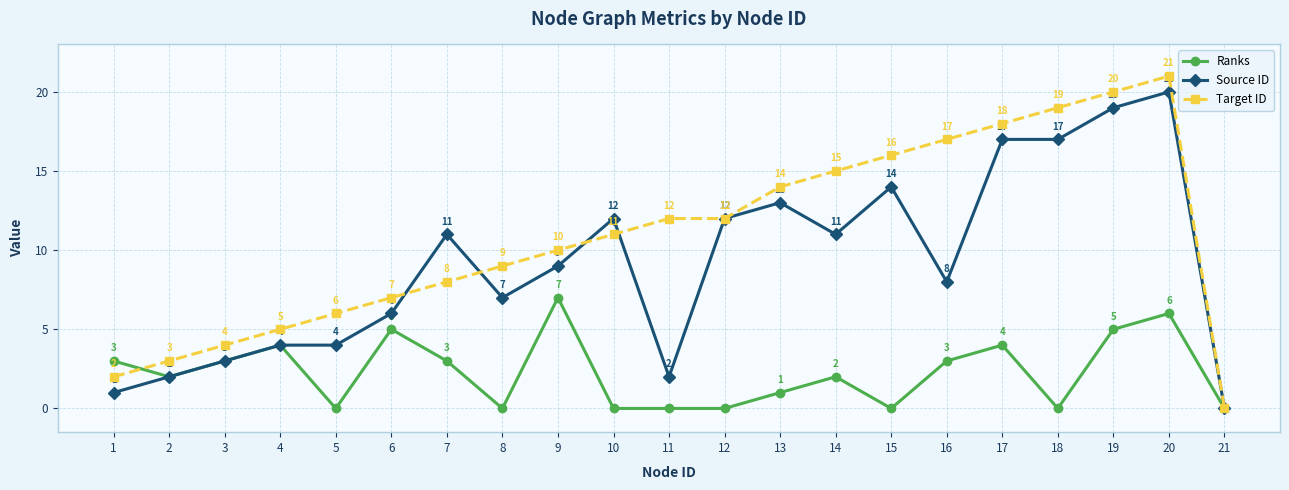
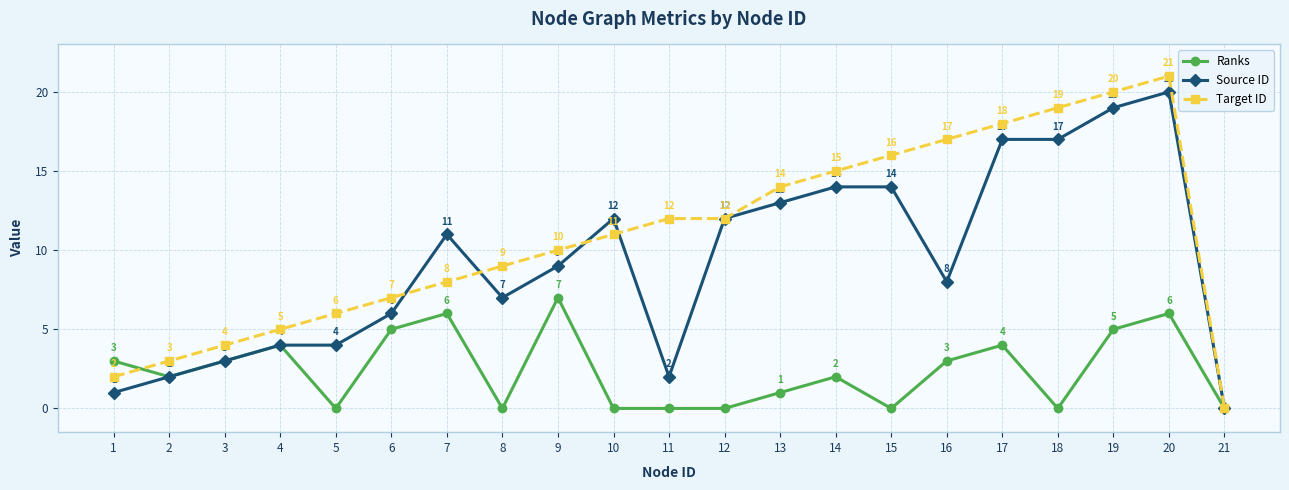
  {
    "Ranks": {
      "1": 3,
-     "7": 3,
+     "7": 6,
      "9": 7,
      "13": 1,
      "14": 2,
      "16": 3,
      "17": 4,
      "19": 5,
      "20": 6
    },
    "Source ID": {
      "5": 4,
      "7": 11,
      "8": 7,
      "10": 12,
      "11": 2,
-     "14": 11,
+     "14": 14,
      "15": 14,
      "16": 8,
      "18": 17
    },
    "Target ID": {
      "2": 3,
      "3": 4,
      "4": 5,
      "5": 6,
      "6": 7,
      "7": 8,
      "8": 9,
      "9": 10,
      "11": 12,
      "13": 14,
      "14": 15,
      "15": 16,
      "16": 17,
      "17": 18,
      "18": 19,
      "19": 20,
      "20": 21
    }
  }
